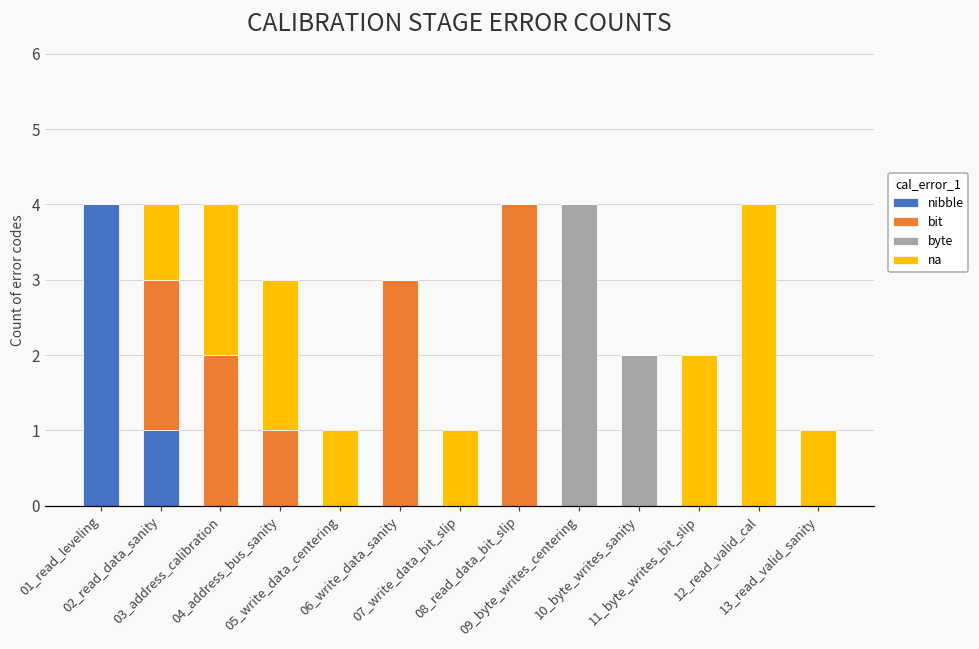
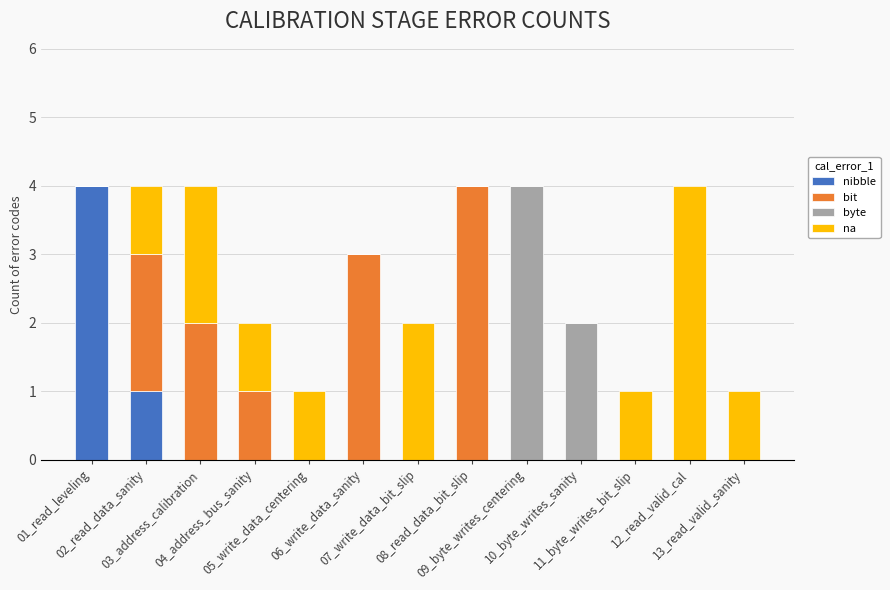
  {
    "nibble": {
      "01_read_leveling": 4,
      "02_read_data_sanity": 1,
      "03_address_calibration": 0,
      "04_address_bus_sanity": 0,
      "05_write_data_centering": 0,
      "06_write_data_sanity": 0,
      "07_write_data_bit_slip": 0,
      "08_read_data_bit_slip": 0,
      "09_byte_writes_centering": 0,
      "10_byte_writes_sanity": 0,
      "11_byte_writes_bit_slip": 0,
      "12_read_valid_cal": 0,
      "13_read_valid_sanity": 0
    },
    "na": {
-     "04_address_bus_sanity": 2,
-     "07_write_data_bit_slip": 1,
-     "11_byte_writes_bit_slip": 2
+     "04_address_bus_sanity": 1,
+     "07_write_data_bit_slip": 2,
+     "11_byte_writes_bit_slip": 1
    }
  }
